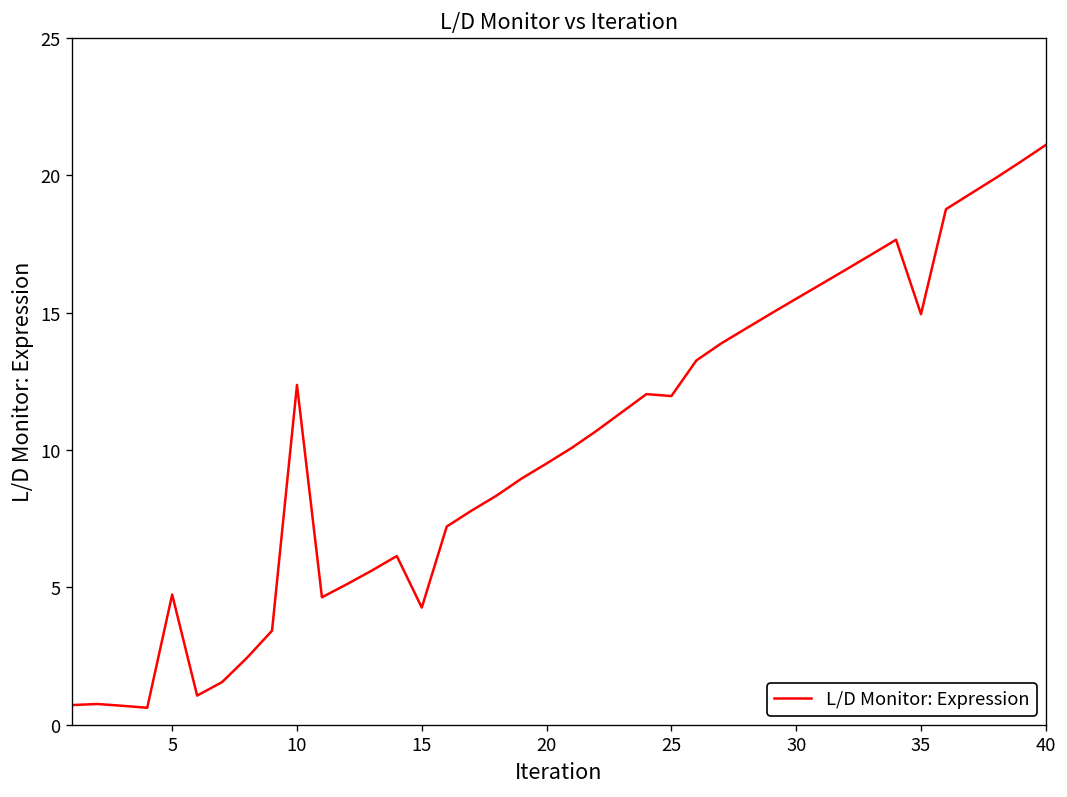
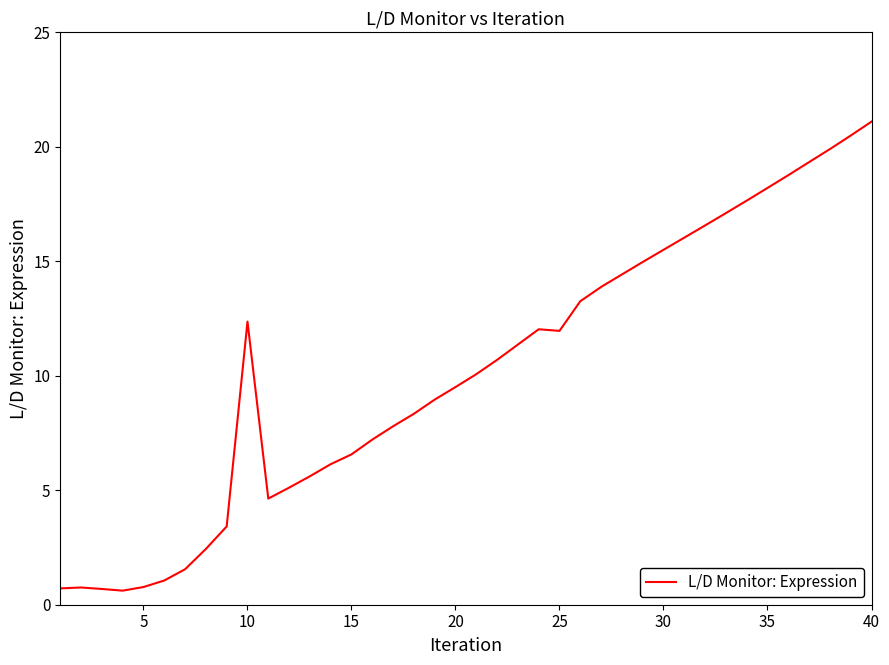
  {
-   "5": 4.7,
+   "5": 0.8,
    "10": 12.4,
-   "15": 4.3,
+   "15": 6.6,
    "20": 9.5,
    "25": 12.0,
    "30": 15.5,
-   "35": 14.9,
+   "35": 18.2,
    "40": 21.1
  }
